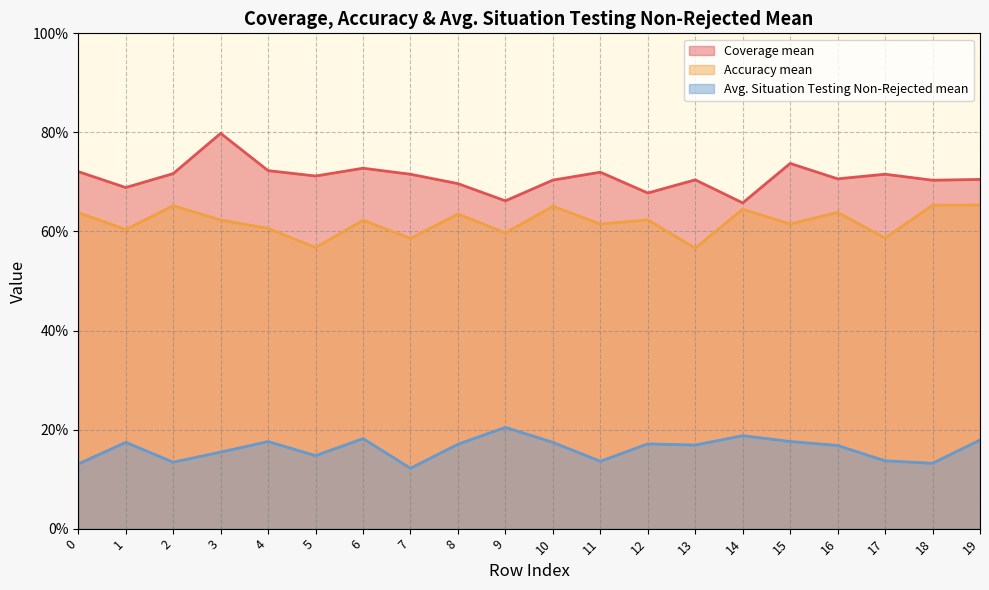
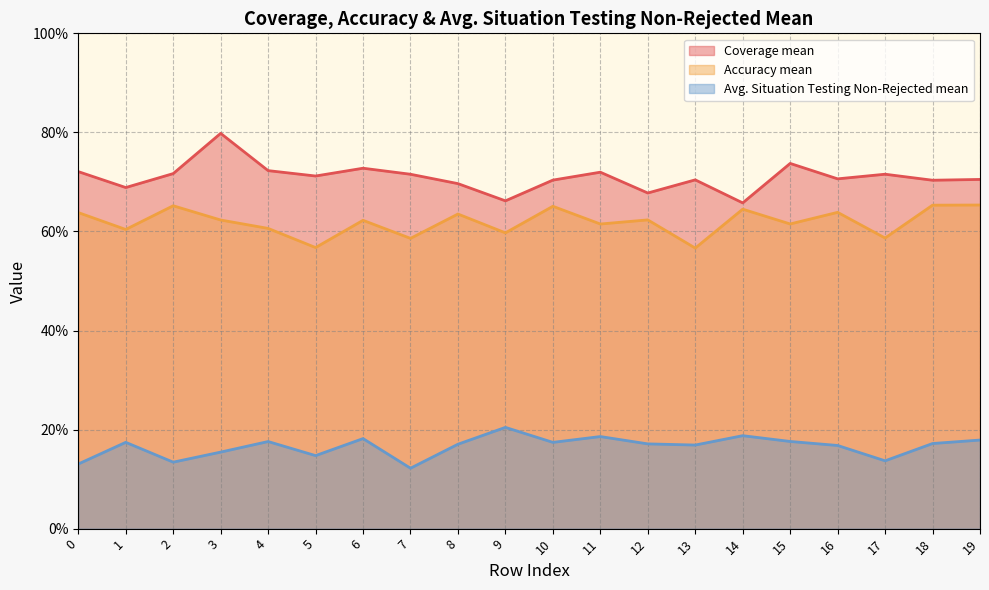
  {
    "Avg. Situation Testing Non-Rejected mean": {
      "0": "13%",
      "1": "17%",
      "2": "13%",
      "3": "15%",
      "4": "18%",
      "5": "15%",
      "6": "18%",
      "7": "12%",
      "8": "17%",
      "9": "20%",
      "10": "17%",
-     "11": "14%",
+     "11": "19%",
      "12": "17%",
      "13": "17%",
      "14": "19%",
      "15": "18%",
      "16": "17%",
      "17": "14%",
-     "18": "13%",
+     "18": "17%",
      "19": "18%"
    }
  }
